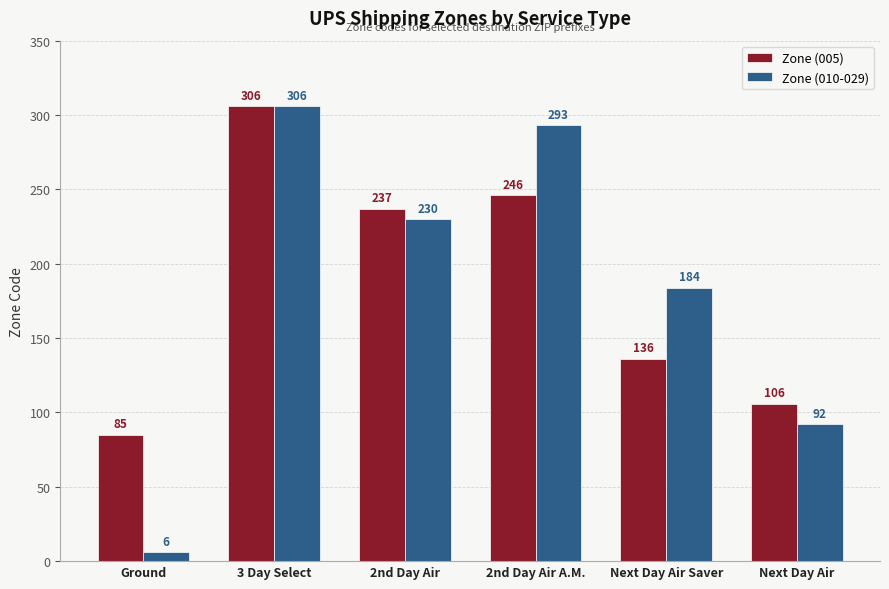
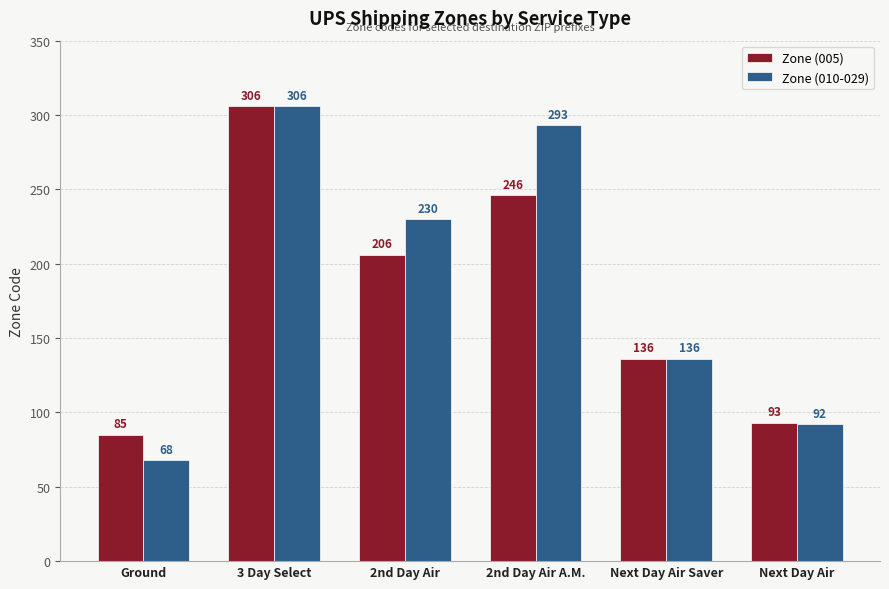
  {
    "Zone (005)": {
      "Ground": 85,
      "3 Day Select": 306,
-     "2nd Day Air": 237,
+     "2nd Day Air": 206,
      "2nd Day Air A.M.": 246,
      "Next Day Air Saver": 136,
-     "Next Day Air": 106
+     "Next Day Air": 93
    },
    "Zone (010-029)": {
-     "Ground": 6,
+     "Ground": 68,
      "3 Day Select": 306,
      "2nd Day Air": 230,
      "2nd Day Air A.M.": 293,
-     "Next Day Air Saver": 184,
+     "Next Day Air Saver": 136,
      "Next Day Air": 92
    }
  }
